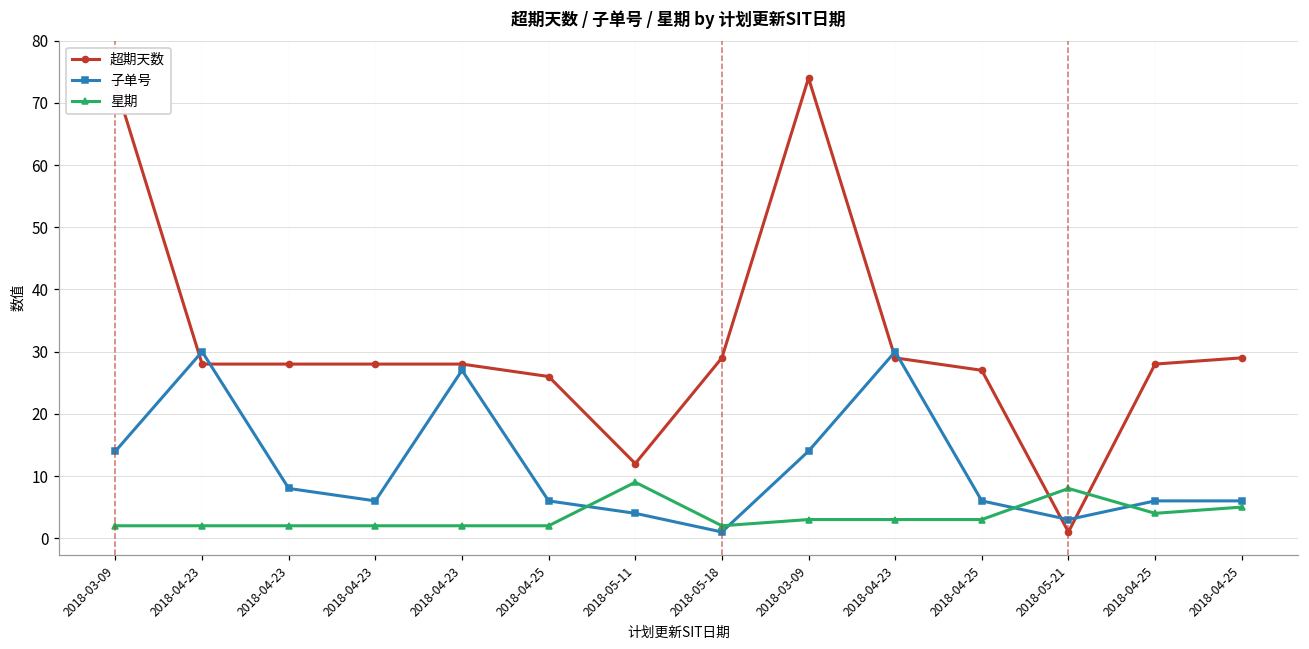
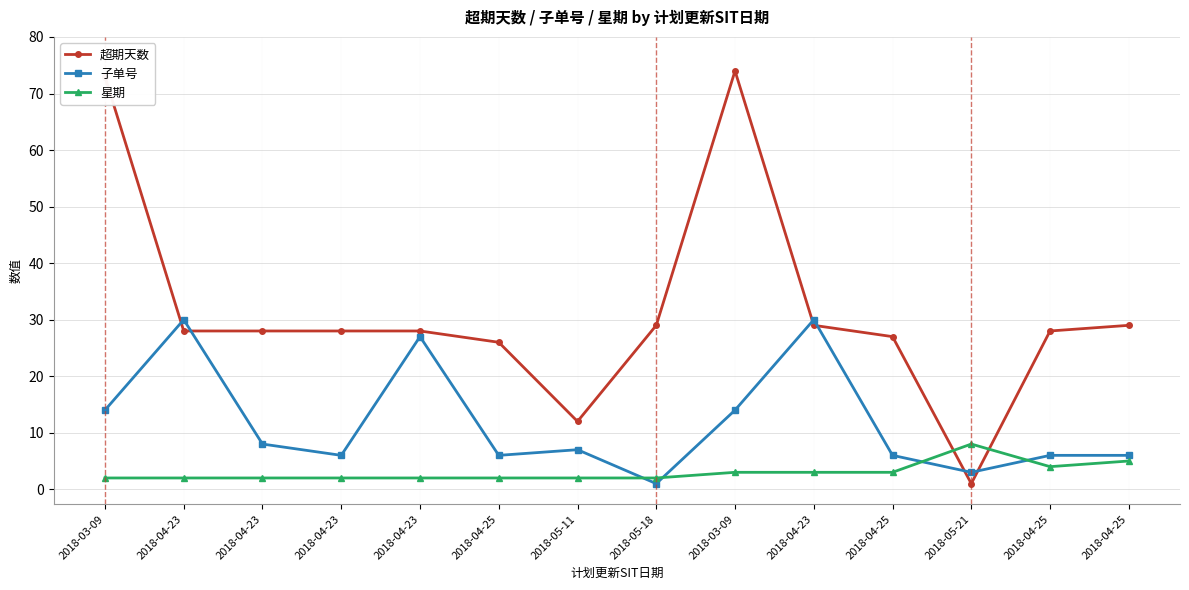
  {
    "超期天数": {
      "2018-05-11": 12,
      "2018-05-18": 29,
      "2018-05-21": 1
    },
    "子单号": {
-     "2018-05-11": 4,
+     "2018-05-11": 7,
      "2018-05-18": 1,
      "2018-05-21": 3
    },
    "星期": {
-     "2018-05-11": 9,
+     "2018-05-11": 2,
      "2018-05-18": 2,
      "2018-05-21": 8
    }
  }
